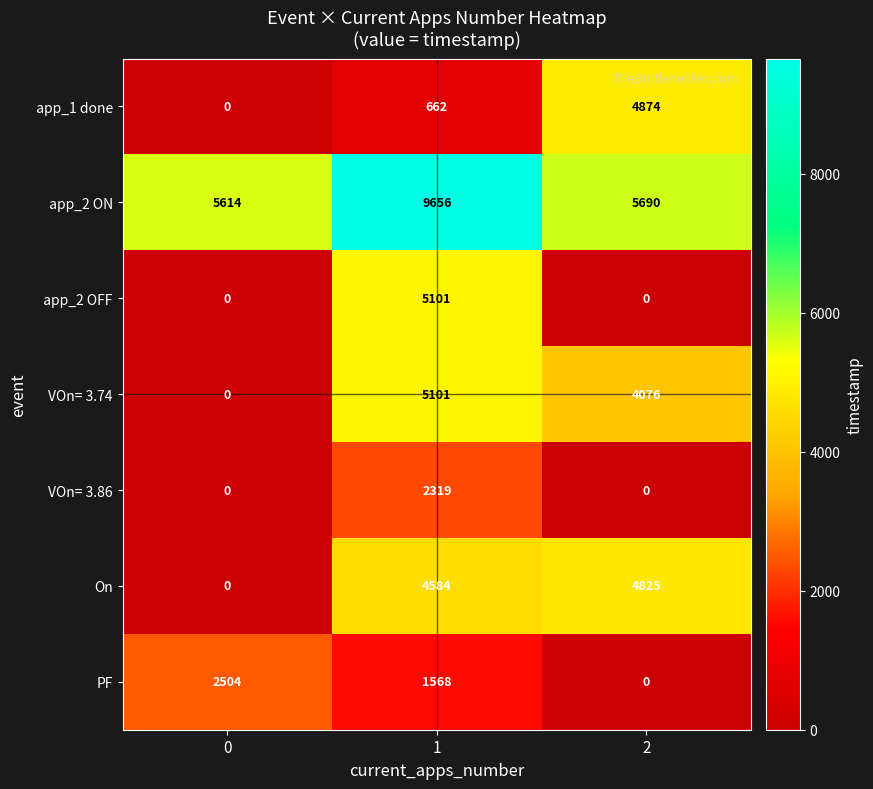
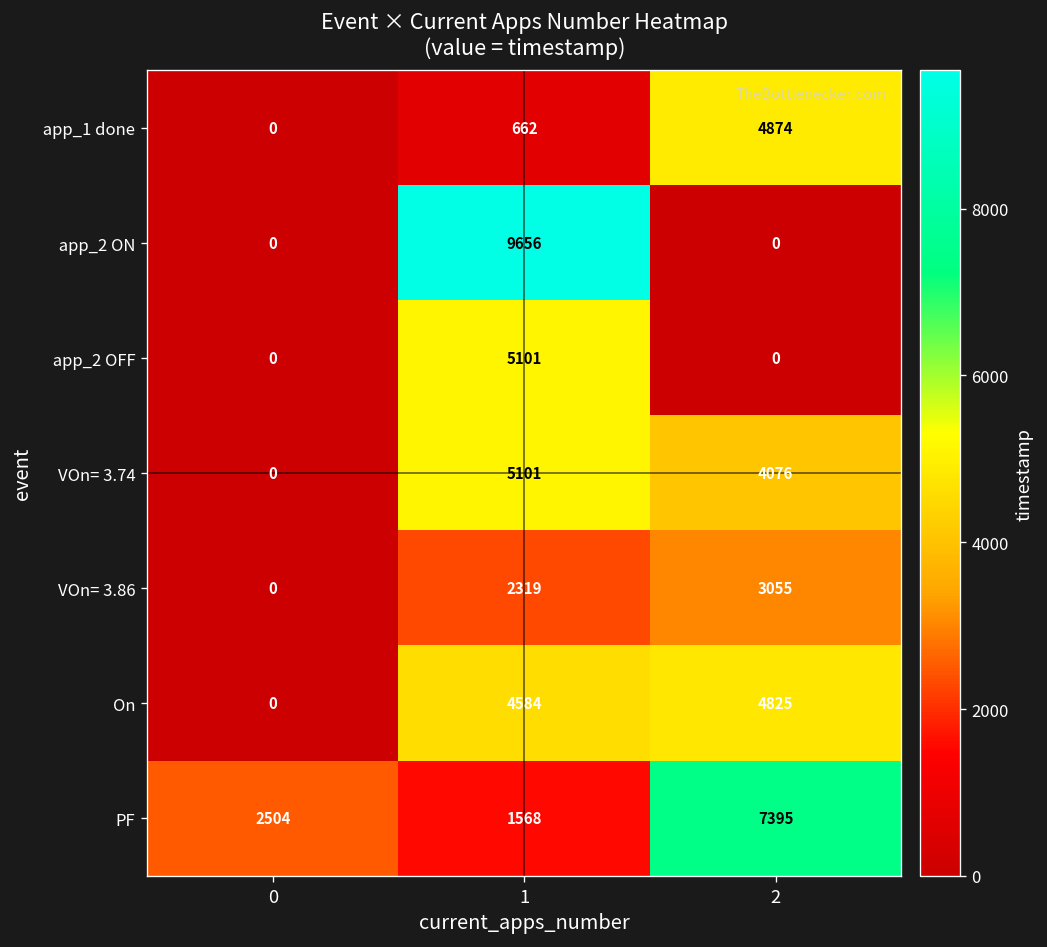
  {
    "app_1 done": {
      "0": 0,
      "1": 662
    },
    "app_2 ON": {
-     "0": 5614,
+     "0": 0,
      "1": 9656,
-     "2": 5690
+     "2": 0
    },
    "app_2 OFF": {
      "0": 0,
      "1": 5101,
      "2": 0
    },
    "VOn= 3.74": {
      "0": 0,
      "1": 5101,
      "2": 4076
    },
    "VOn= 3.86": {
      "0": 0,
      "1": 2319,
-     "2": 0
+     "2": 3055
    },
    "On": {
      "0": 0,
      "1": 4584,
      "2": 4825
    },
    "PF": {
      "0": 2504,
      "1": 1568,
-     "2": 0
+     "2": 7395
    }
  }
